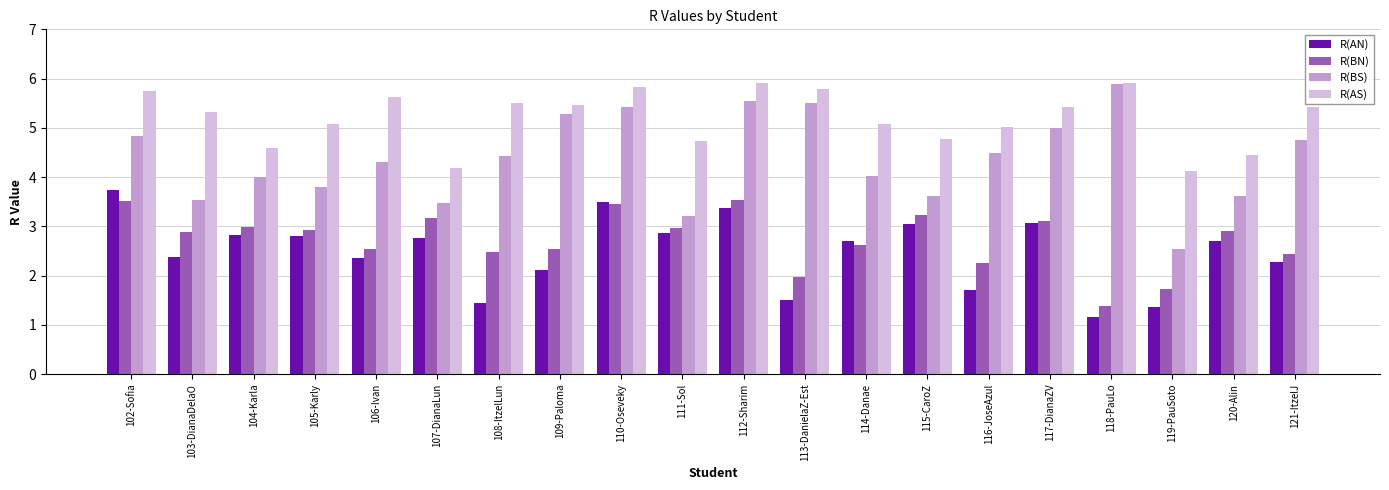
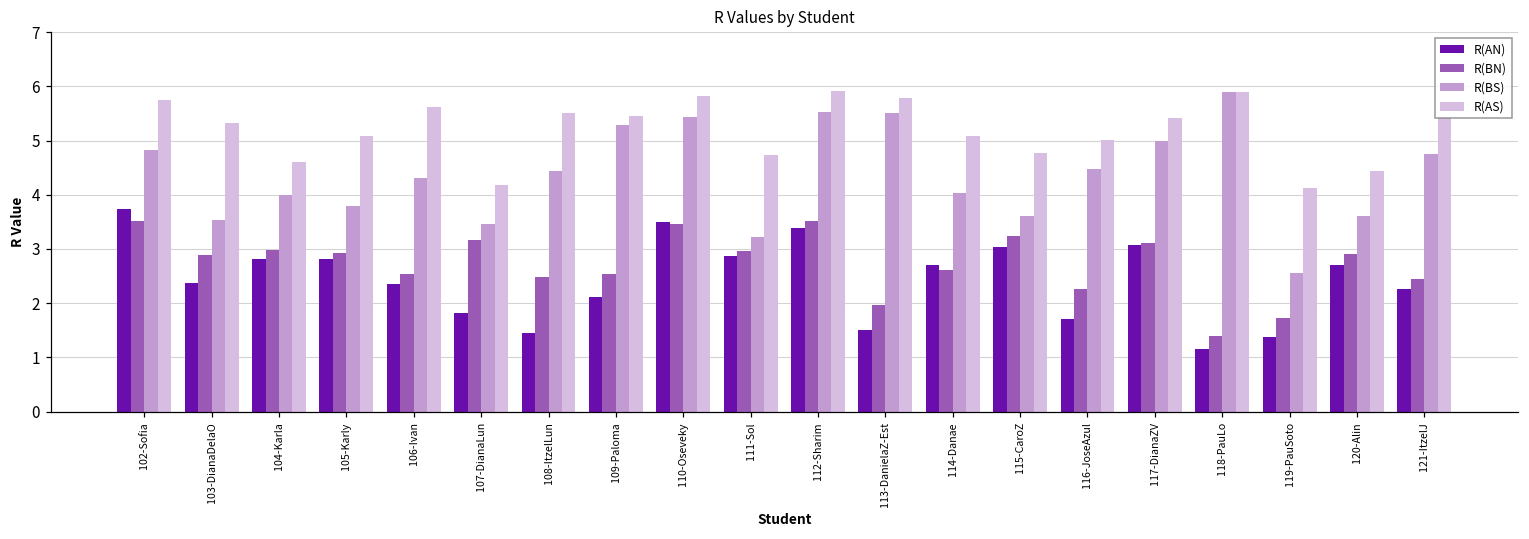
  {
    "R(AN)": {
      "102-Sofia": 3.7,
      "103-DianaDelaO": 2.4,
      "104-Karla": 2.8,
      "105-Karly": 2.8,
      "106-Ivan": 2.4,
-     "107-DianaLun": 2.8,
+     "107-DianaLun": 1.8,
      "108-ItzelLun": 1.5,
      "109-Paloma": 2.1,
      "110-Oseveky": 3.5,
      "111-Sol": 2.9,
      "112-Sharim": 3.4,
      "113-DanielaZ-Est": 1.5,
      "114-Danae": 2.7,
      "115-CaroZ": 3.0,
      "116-JoseAzul": 1.7,
      "117-DianaZV": 3.1,
      "118-PauLo": 1.2,
      "119-PauSoto": 1.4,
      "120-Alin": 2.7,
      "121-ItzelJ": 2.3
    },
    "R(BN)": {
      "102-Sofia": 3.5,
      "103-DianaDelaO": 2.9,
      "104-Karla": 3.0,
      "105-Karly": 2.9,
      "106-Ivan": 2.5,
      "107-DianaLun": 3.2,
      "108-ItzelLun": 2.5,
      "109-Paloma": 2.5,
      "110-Oseveky": 3.5,
      "111-Sol": 3.0,
      "112-Sharim": 3.5,
      "113-DanielaZ-Est": 2.0,
      "114-Danae": 2.6,
      "115-CaroZ": 3.2,
      "116-JoseAzul": 2.3,
      "117-DianaZV": 3.1,
      "118-PauLo": 1.4,
      "119-PauSoto": 1.7,
      "120-Alin": 2.9,
      "121-ItzelJ": 2.4
    }
  }
